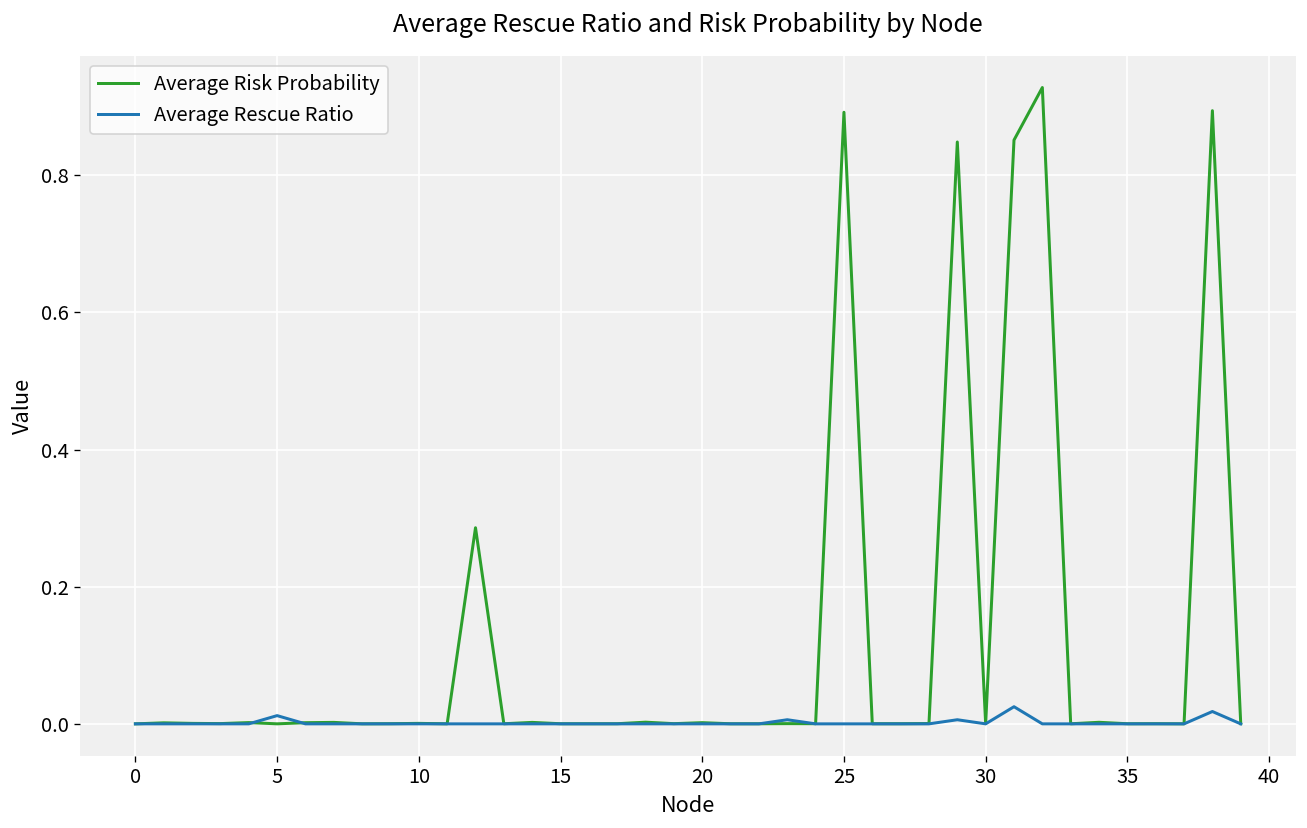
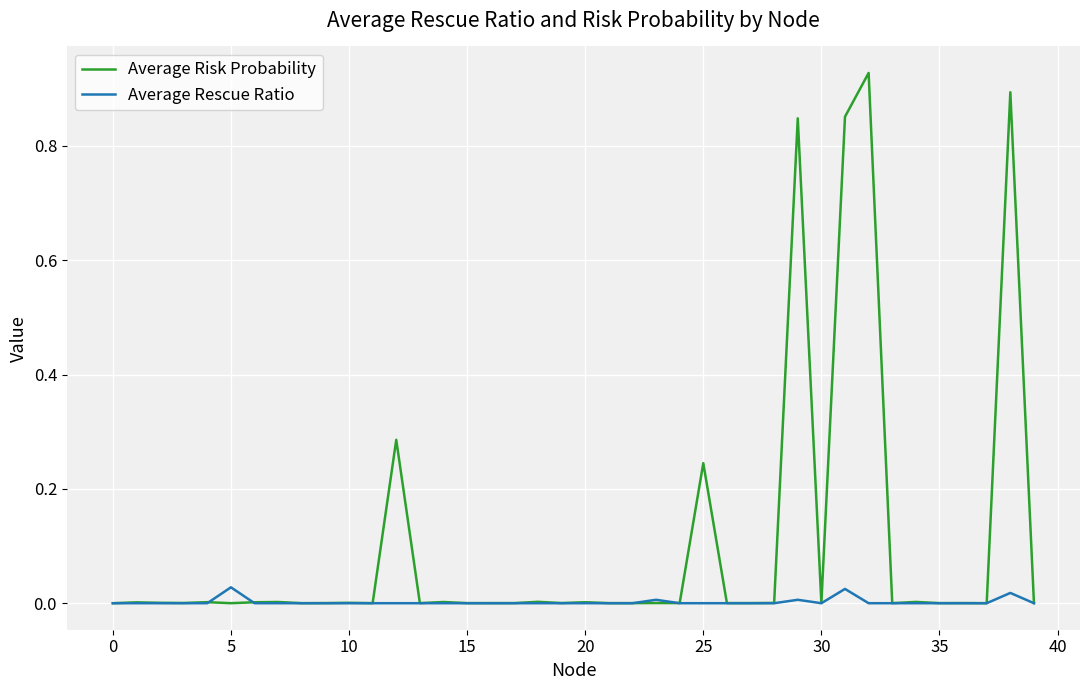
  {
    "Average Risk Probability": {
      "5": 0.00,
-     "25": 0.89
+     "25": 0.25
    },
    "Average Rescue Ratio": {
-     "5": 0.01,
+     "5": 0.03,
      "25": 0.00
    }
  }
